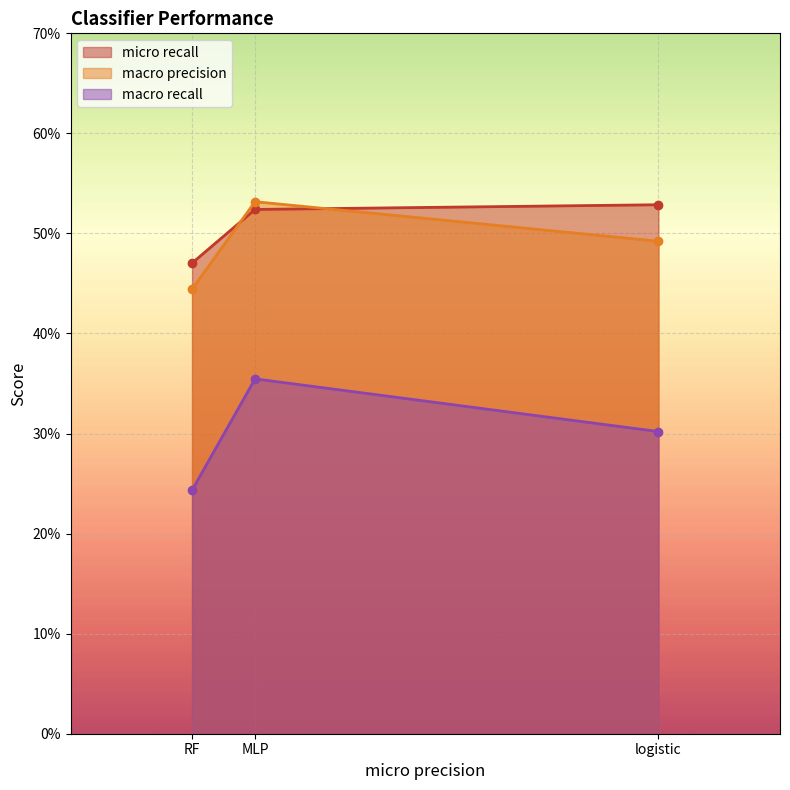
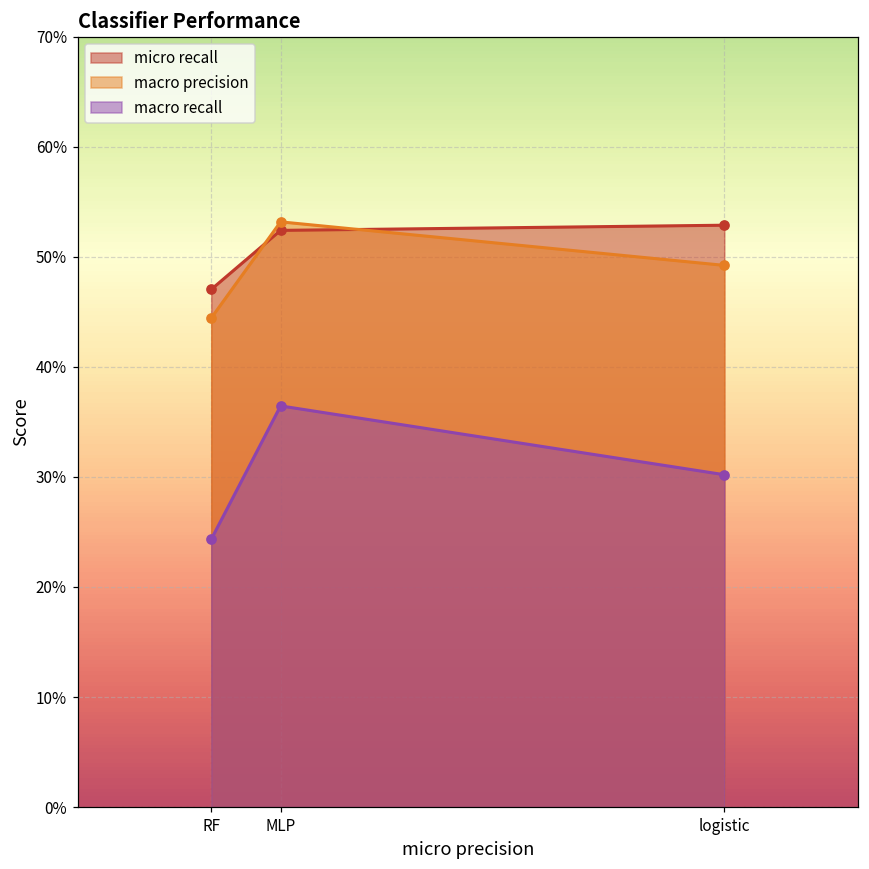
  {
    "macro recall": {
      "RF": "24.3%",
-     "MLP": "35.5%",
+     "MLP": "36.5%",
      "logistic": "30.2%"
    }
  }
